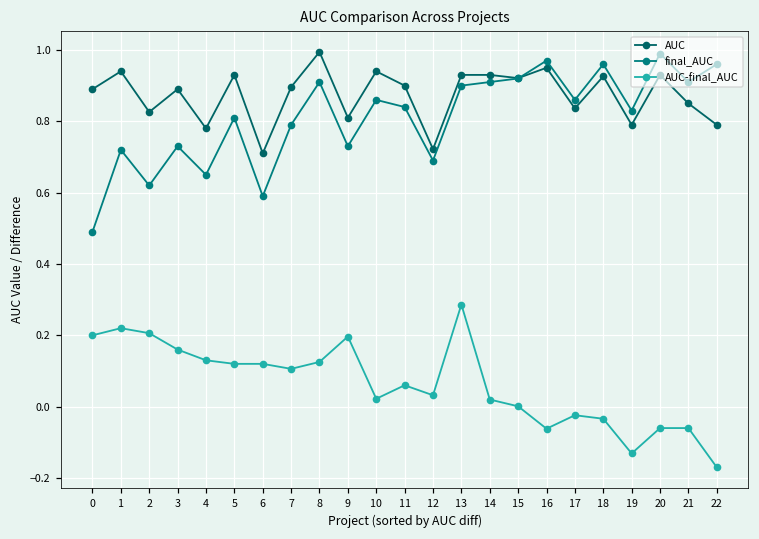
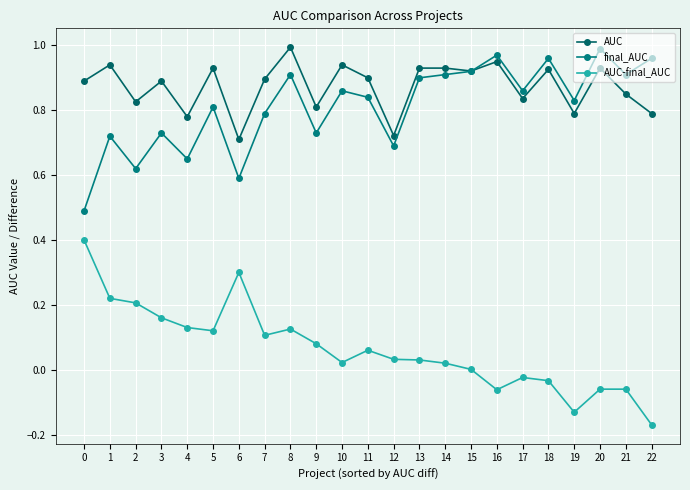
  {
    "AUC-final_AUC": {
-     "0": 0.2,
+     "0": 0.4,
      "1": 0.22,
      "2": 0.21,
      "3": 0.16,
      "4": 0.13,
      "5": 0.12,
-     "6": 0.12,
+     "6": 0.30,
      "7": 0.11,
      "8": 0.13,
-     "9": 0.20,
+     "9": 0.08,
      "10": 0.02,
      "11": 0.06,
      "12": 0.03,
-     "13": 0.29,
+     "13": 0.03,
      "14": 0.02,
      "15": 0.00,
      "16": -0.06,
      "17": -0.02,
      "18": -0.03,
      "19": -0.13,
      "20": -0.06,
      "21": -0.06,
      "22": -0.17
    }
  }
